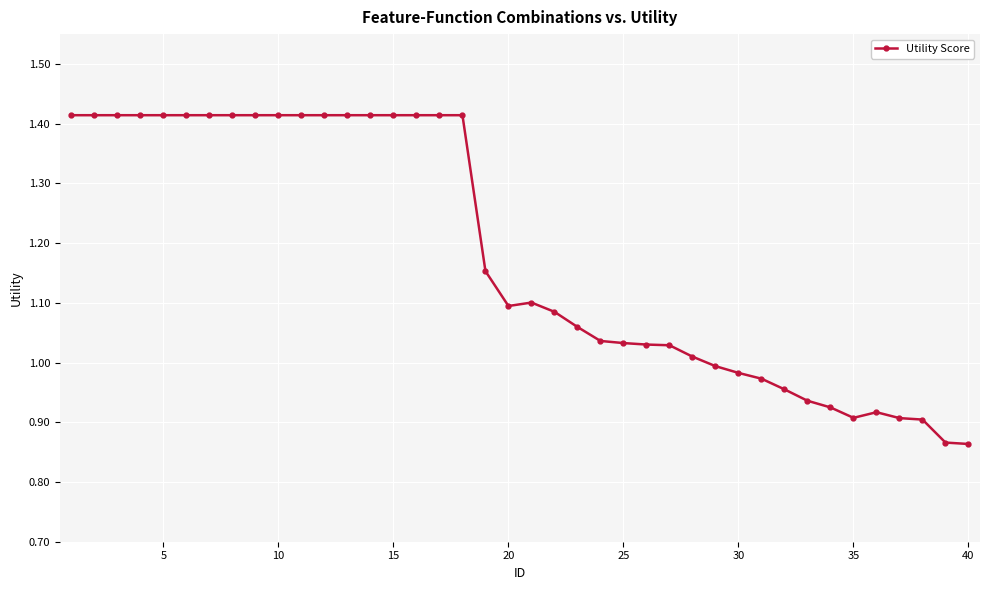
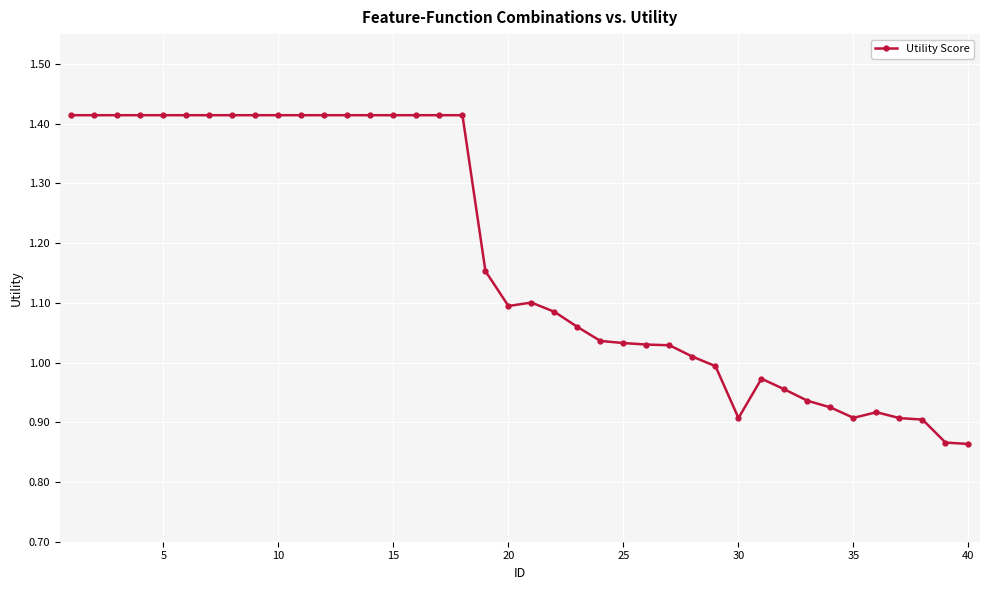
  {
    "5": 1.41,
    "10": 1.41,
    "15": 1.41,
    "20": 1.09,
    "25": 1.03,
-   "30": 0.98,
+   "30": 0.91,
    "35": 0.91,
    "40": 0.86
  }
